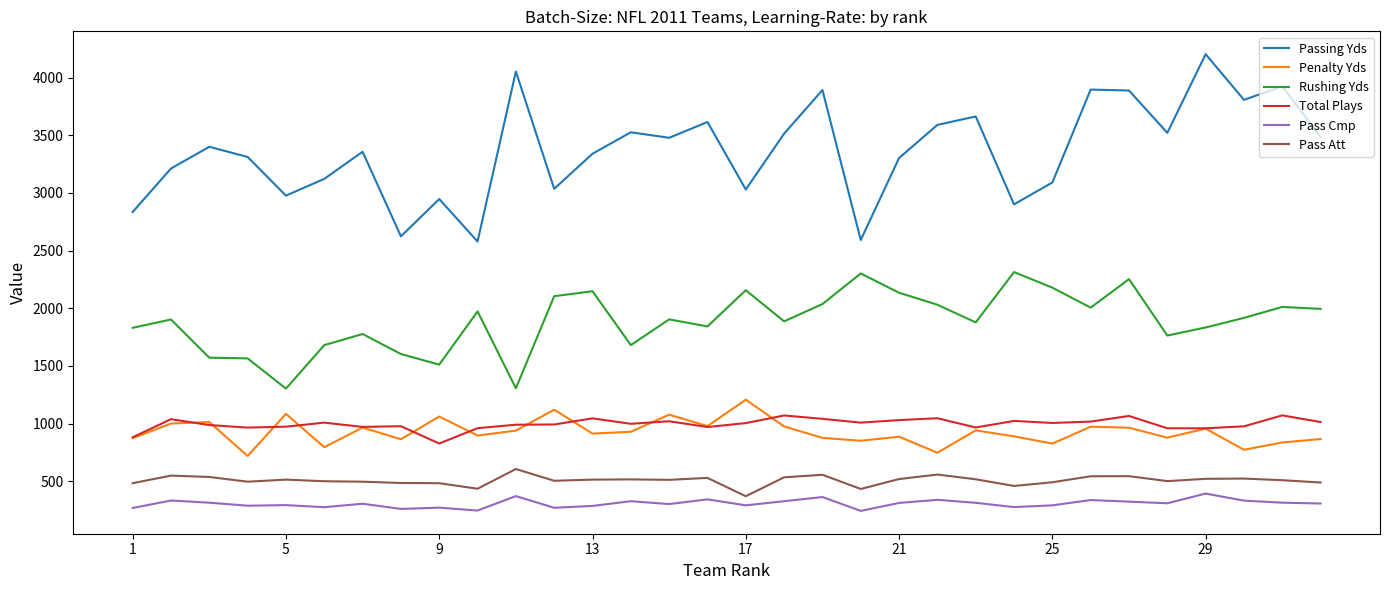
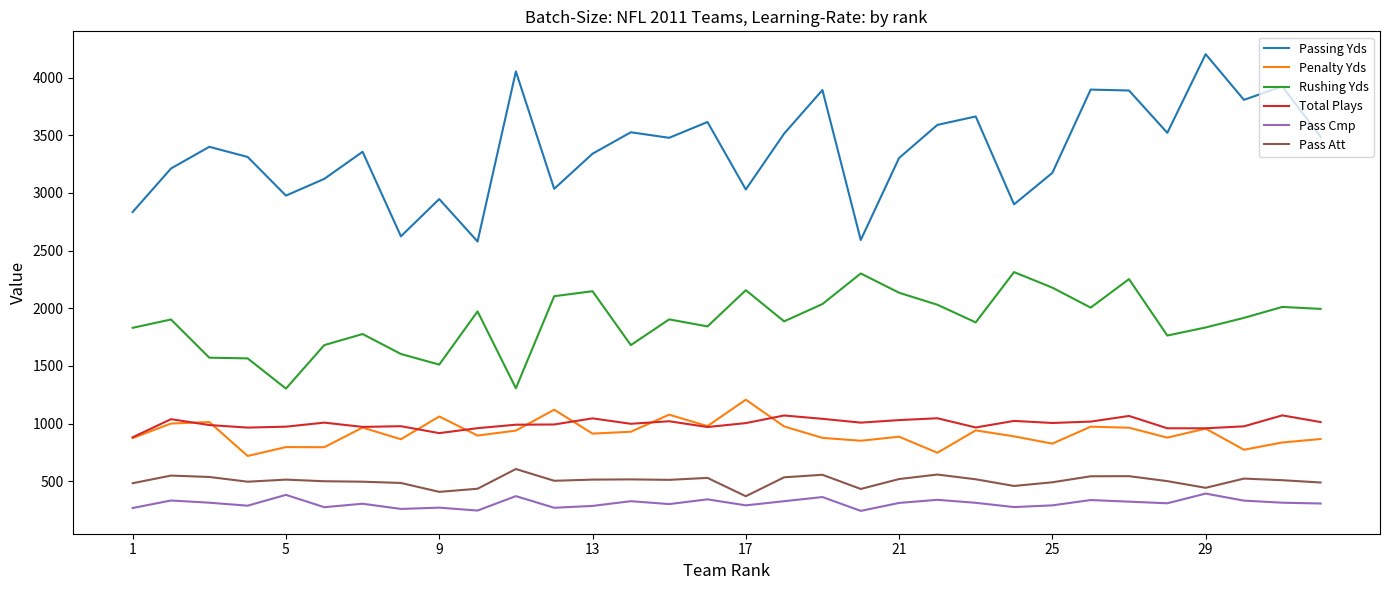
  {
    "Passing Yds": {
      "1": 2840,
      "5": 2980,
      "9": 2950,
      "13": 3340,
      "17": 3030,
      "21": 3300,
-     "25": 3090,
+     "25": 3170,
      "29": 4200
    },
    "Penalty Yds": {
-     "5": 1090,
+     "5": 800,
      "9": 1060,
      "13": 910,
      "17": 1210,
      "21": 890,
      "25": 830
    },
    "Rushing Yds": {
      "1": 1830,
      "5": 1300,
      "9": 1510,
      "13": 2150,
      "17": 2160,
      "21": 2140,
      "25": 2180,
      "29": 1830
    },
    "Total Plays": {
      "5": 970,
-     "9": 830,
+     "9": 920,
      "13": 1050,
      "17": 1010,
      "21": 1030,
      "25": 1010
    },
    "Pass Cmp": {
      "1": 270,
-     "5": 290,
+     "5": 380,
      "9": 270,
      "13": 290,
      "17": 290,
      "21": 310,
      "25": 290,
      "29": 390
    },
    "Pass Att": {
      "1": 480,
      "5": 520,
-     "9": 480,
+     "9": 410,
      "13": 520,
      "17": 370,
      "21": 520,
      "25": 490,
-     "29": 520
+     "29": 440
    }
  }
